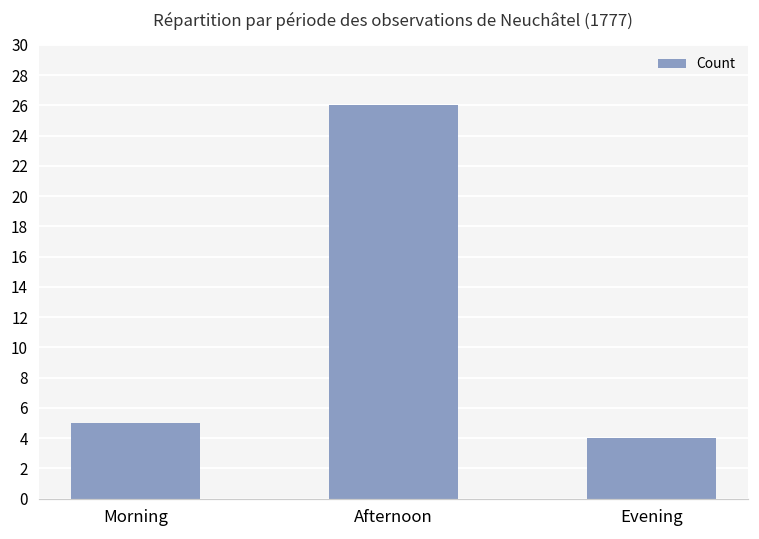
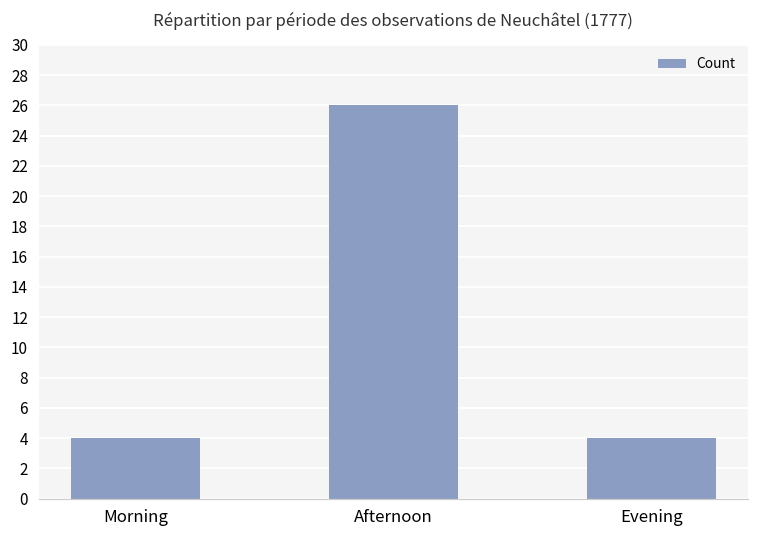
  {
-   "Morning": 5,
+   "Morning": 4,
    "Afternoon": 26,
    "Evening": 4
  }
